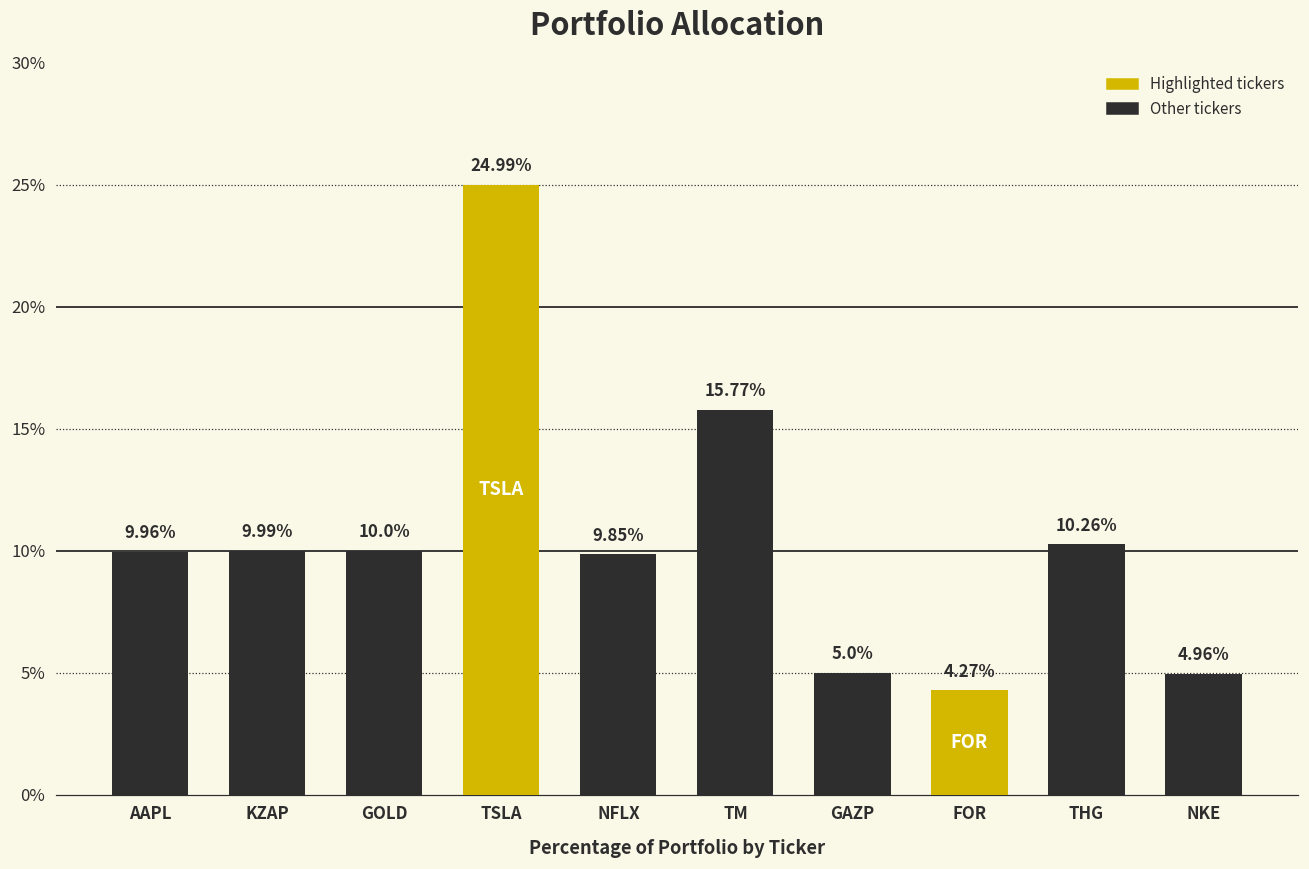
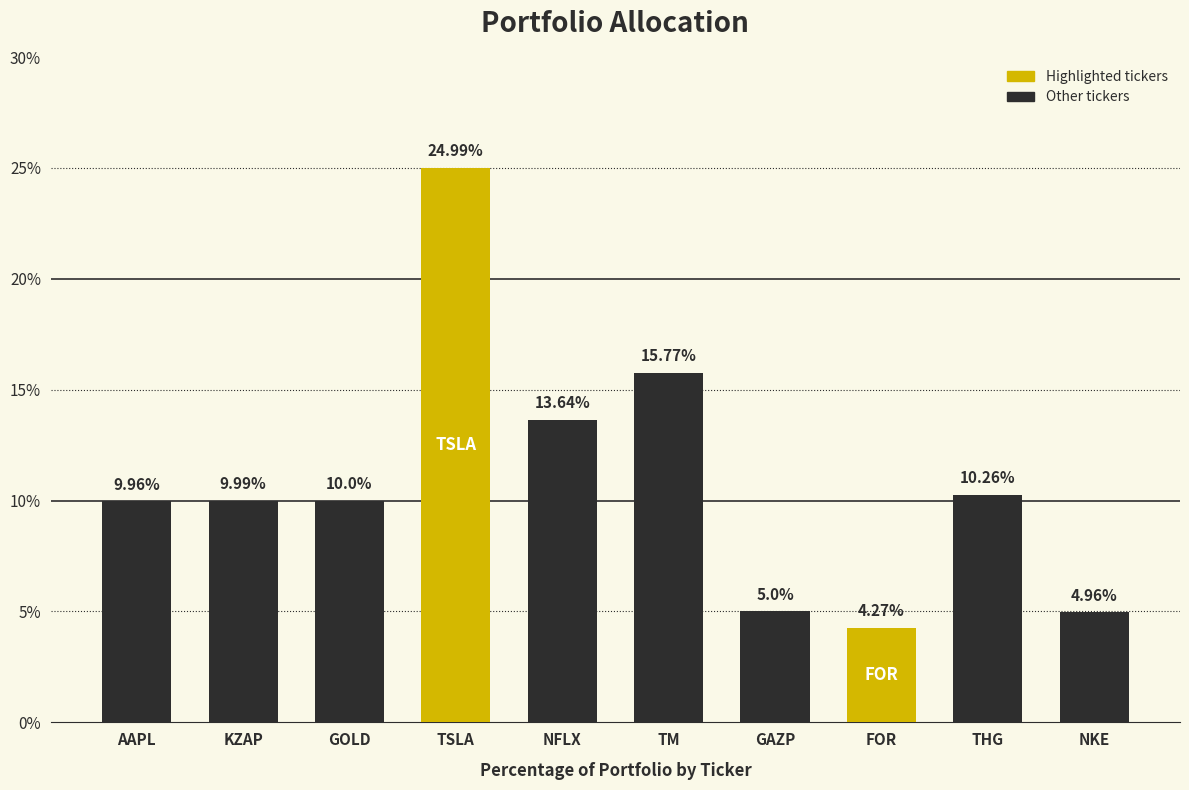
  {
    "AAPL": "9.96%",
    "KZAP": "9.99%",
    "GOLD": "10.0%",
    "TSLA": "24.99%",
-   "NFLX": "9.85%",
+   "NFLX": "13.64%",
    "TM": "15.77%",
    "GAZP": "5.0%",
    "FOR": "4.27%",
    "THG": "10.26%",
    "NKE": "4.96%"
  }
